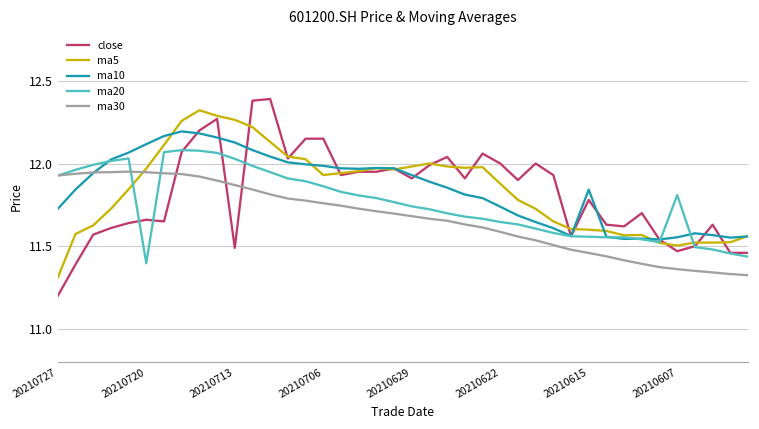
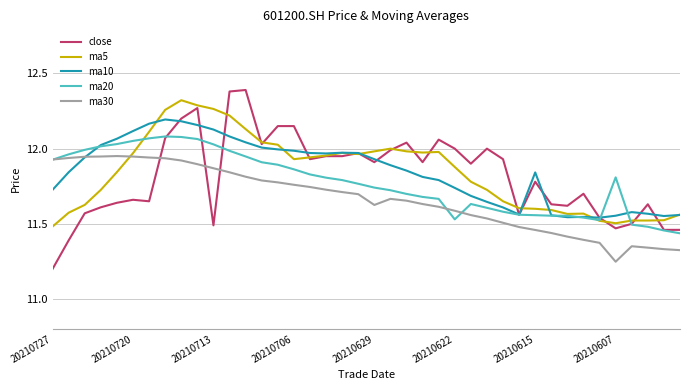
  {
    "close": {
      "20210727": 11.20,
      "20210720": 11.66,
      "20210713": 11.49,
      "20210706": 12.15,
      "20210629": 11.91,
      "20210622": 12.00,
      "20210615": 11.78,
      "20210607": 11.47
    },
    "ma5": {
-     "20210727": 11.31,
+     "20210727": 11.48,
      "20210720": 11.97,
      "20210713": 12.26,
      "20210706": 11.93,
      "20210629": 11.98,
      "20210622": 11.88,
      "20210615": 11.60,
      "20210607": 11.50
    },
    "ma10": {
      "20210727": 11.73,
      "20210720": 12.12,
      "20210713": 12.13,
      "20210706": 11.99,
      "20210629": 11.93,
      "20210622": 11.74,
      "20210615": 11.84,
      "20210607": 11.55
    },
    "ma20": {
-     "20210720": 11.40,
+     "20210720": 12.05,
      "20210713": 12.03,
      "20210706": 11.86,
      "20210629": 11.74,
-     "20210622": 11.65,
+     "20210622": 11.53,
      "20210615": 11.56,
      "20210607": 11.81
    },
    "ma30": {
      "20210720": 11.95,
      "20210713": 11.87,
      "20210706": 11.76,
-     "20210629": 11.68,
+     "20210629": 11.63,
      "20210622": 11.59,
      "20210615": 11.46,
-     "20210607": 11.36
+     "20210607": 11.25
    }
  }
